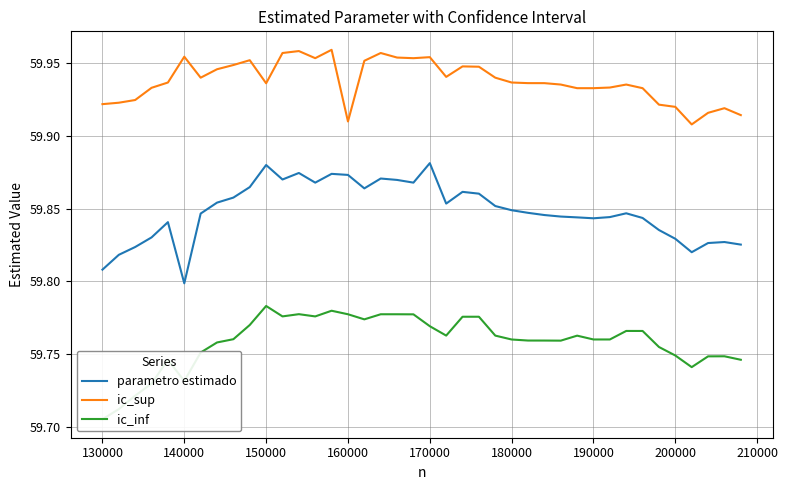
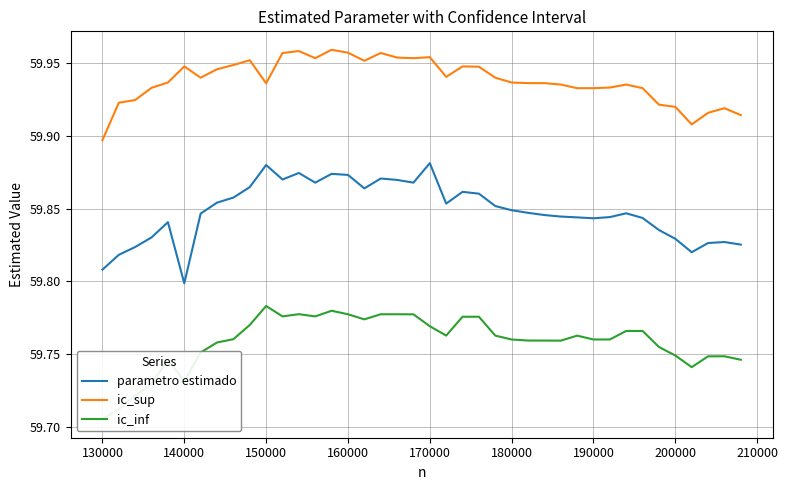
  {
    "parametro estimado": {
      "130000": 59.808,
      "140000": 59.799,
      "150000": 59.880,
      "160000": 59.873,
      "170000": 59.881,
      "180000": 59.849,
      "190000": 59.843,
      "200000": 59.829
    },
    "ic_sup": {
-     "130000": 59.922,
-     "140000": 59.954,
+     "130000": 59.897,
+     "140000": 59.948,
      "150000": 59.936,
-     "160000": 59.910,
+     "160000": 59.957,
      "170000": 59.954,
      "180000": 59.937,
      "190000": 59.933,
      "200000": 59.920
    },
    "ic_inf": {
      "150000": 59.783,
      "160000": 59.777,
      "170000": 59.769,
      "180000": 59.760,
      "190000": 59.760,
      "200000": 59.749
    }
  }
